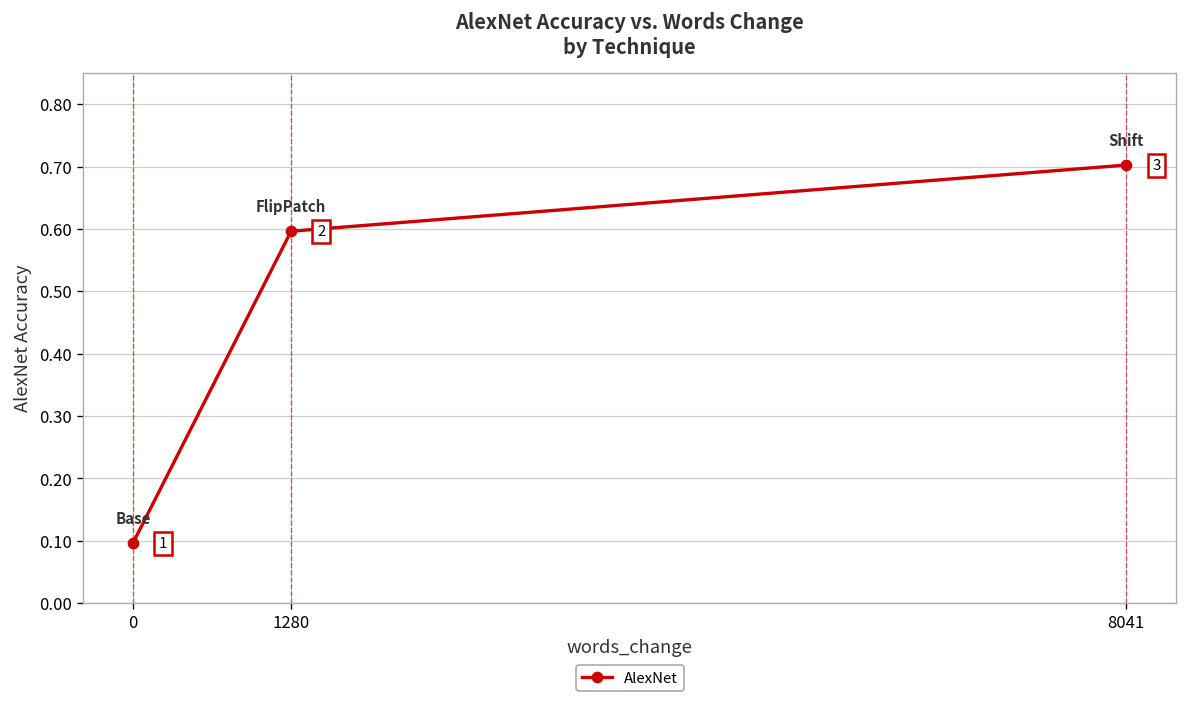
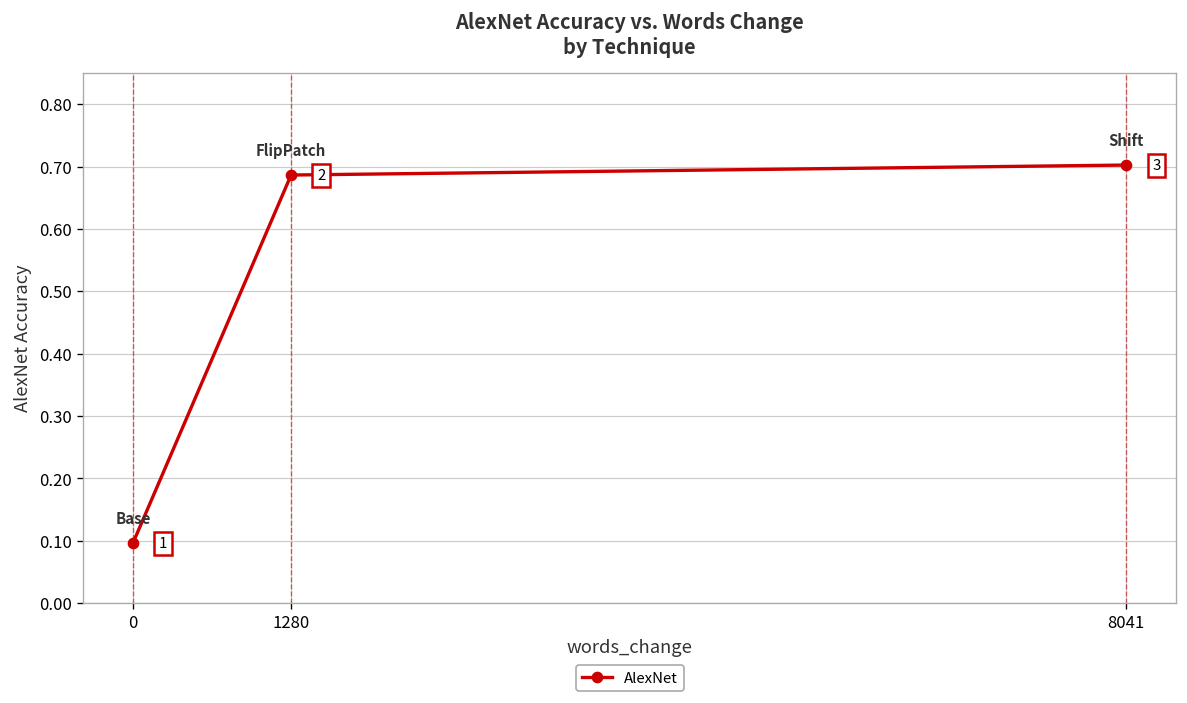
  {
-   "1280": 0.60
+   "1280": 0.69
  }
